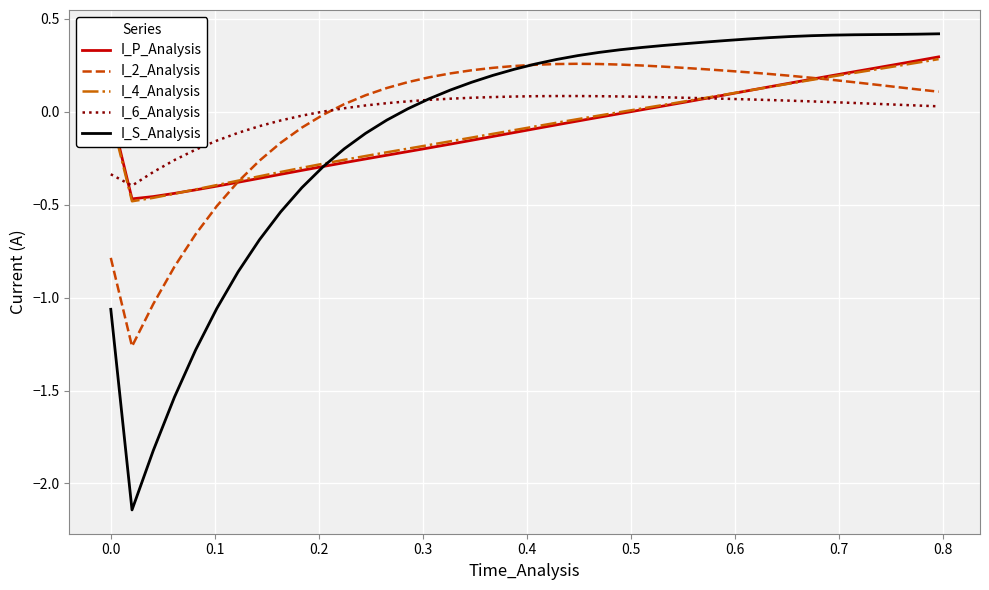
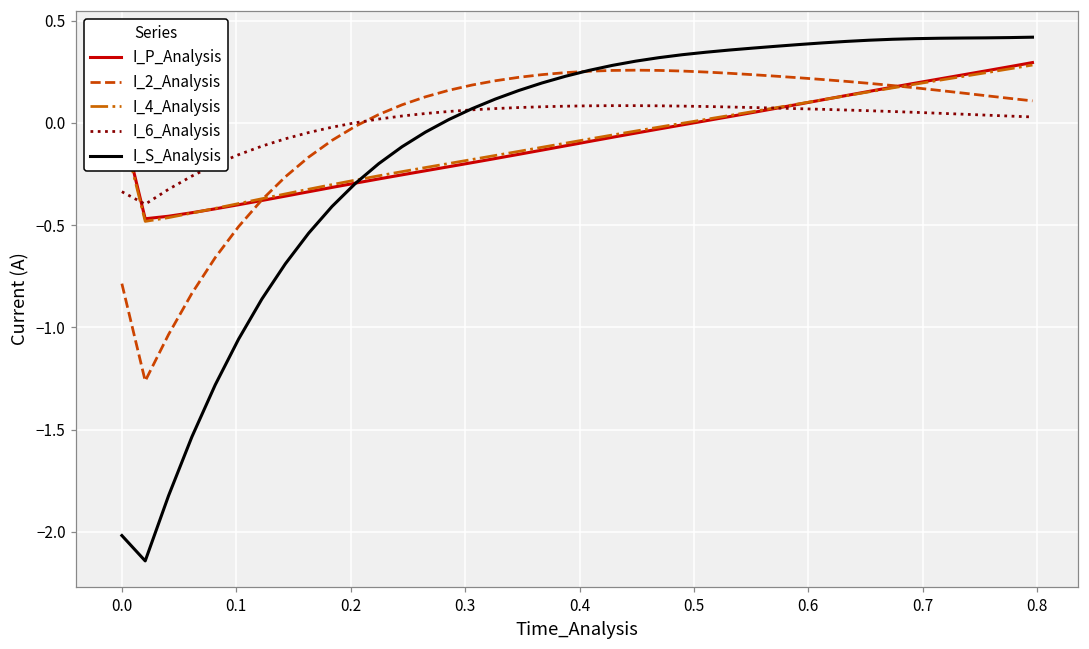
  {
    "I_6_Analysis": {
      "0.0": -0.34
    },
    "I_S_Analysis": {
-     "0.0": -1.06
+     "0.0": -2.02
    }
  }
